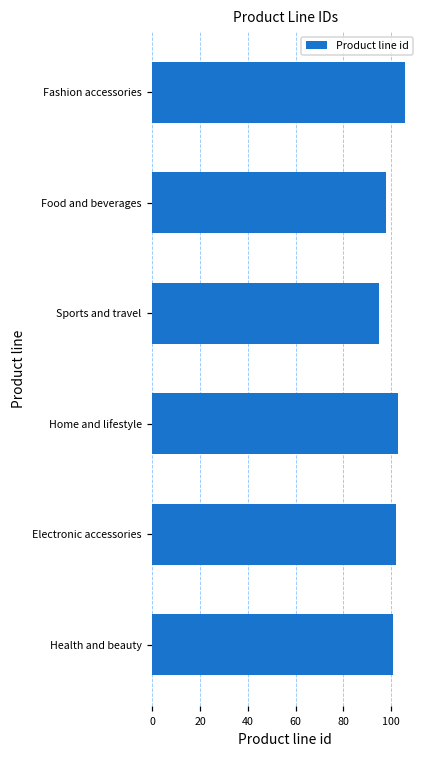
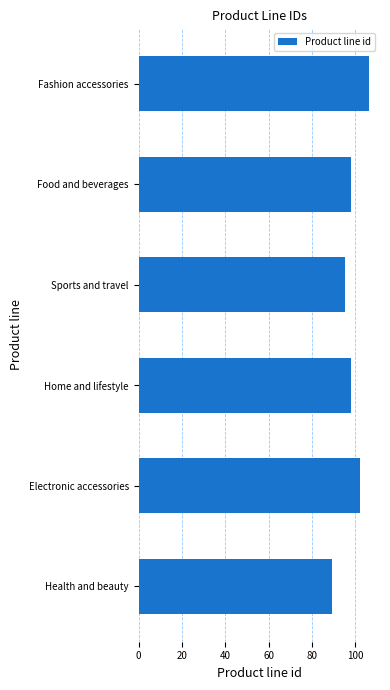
  {
    "Fashion accessories": 106,
    "Food and beverages": 98,
    "Sports and travel": 95,
-   "Home and lifestyle": 103,
+   "Home and lifestyle": 98,
    "Electronic accessories": 102,
-   "Health and beauty": 101
+   "Health and beauty": 89
  }
